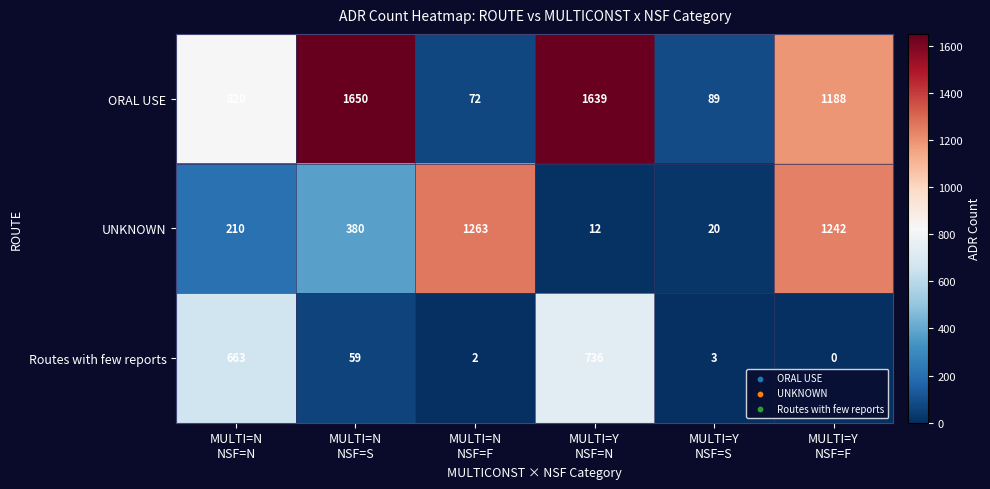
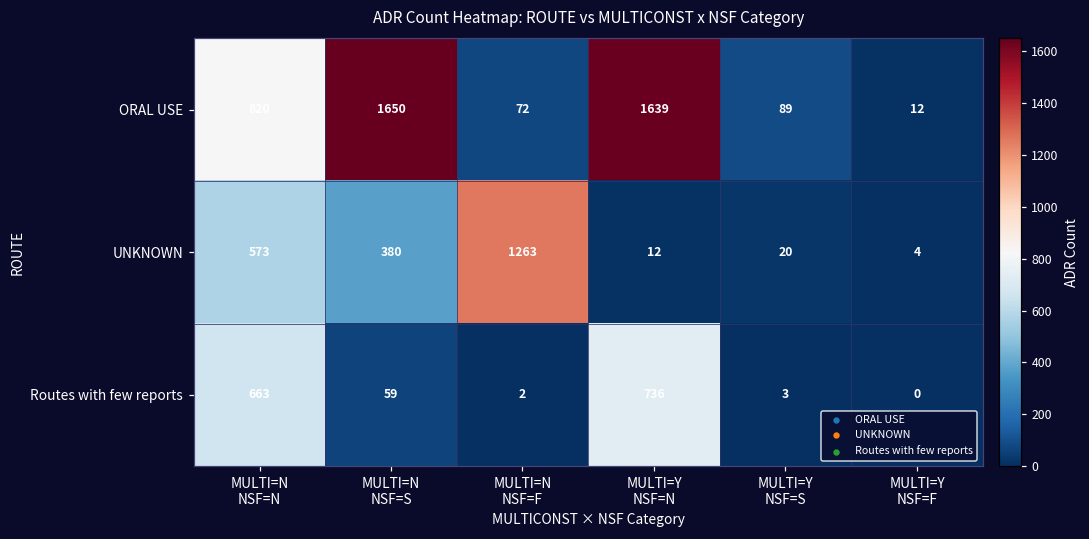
  {
    "ORAL USE": {
      "MULTI=N NSF=S": 1650,
      "MULTI=N NSF=F": 72,
      "MULTI=Y NSF=N": 1639,
      "MULTI=Y NSF=S": 89,
-     "MULTI=Y NSF=F": 1188
+     "MULTI=Y NSF=F": 12
    },
    "UNKNOWN": {
-     "MULTI=N NSF=N": 210,
+     "MULTI=N NSF=N": 573,
      "MULTI=N NSF=S": 380,
      "MULTI=N NSF=F": 1263,
      "MULTI=Y NSF=N": 12,
      "MULTI=Y NSF=S": 20,
-     "MULTI=Y NSF=F": 1242
+     "MULTI=Y NSF=F": 4
    },
    "Routes with few reports": {
      "MULTI=N NSF=S": 59,
      "MULTI=N NSF=F": 2,
      "MULTI=Y NSF=S": 3,
      "MULTI=Y NSF=F": 0
    }
  }
